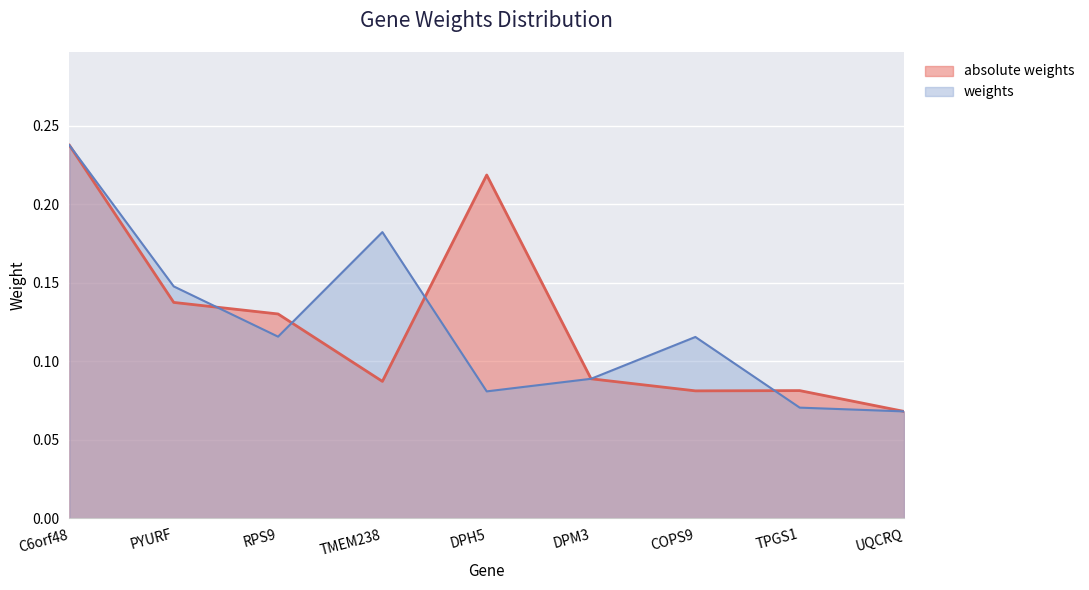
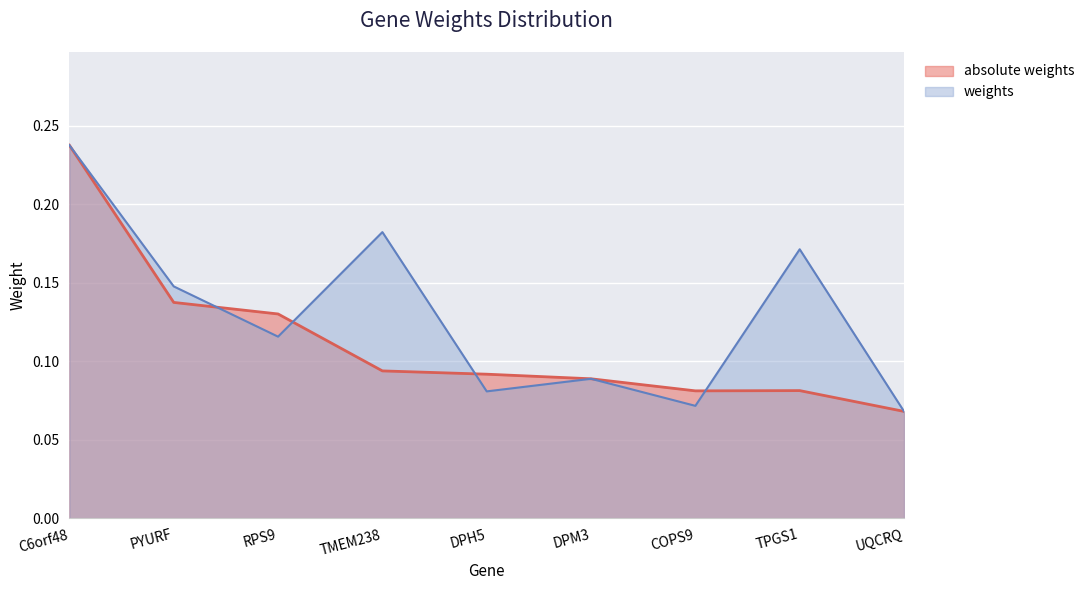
  {
    "absolute weights": {
      "PYURF": 0.137,
      "RPS9": 0.130,
-     "TMEM238": 0.087,
-     "DPH5": 0.219,
+     "TMEM238": 0.094,
+     "DPH5": 0.092,
      "COPS9": 0.081,
      "TPGS1": 0.081
    },
    "weights": {
      "PYURF": 0.148,
      "RPS9": 0.116,
      "TMEM238": 0.182,
      "DPH5": 0.081,
-     "COPS9": 0.115,
-     "TPGS1": 0.070
+     "COPS9": 0.072,
+     "TPGS1": 0.171
    }
  }
